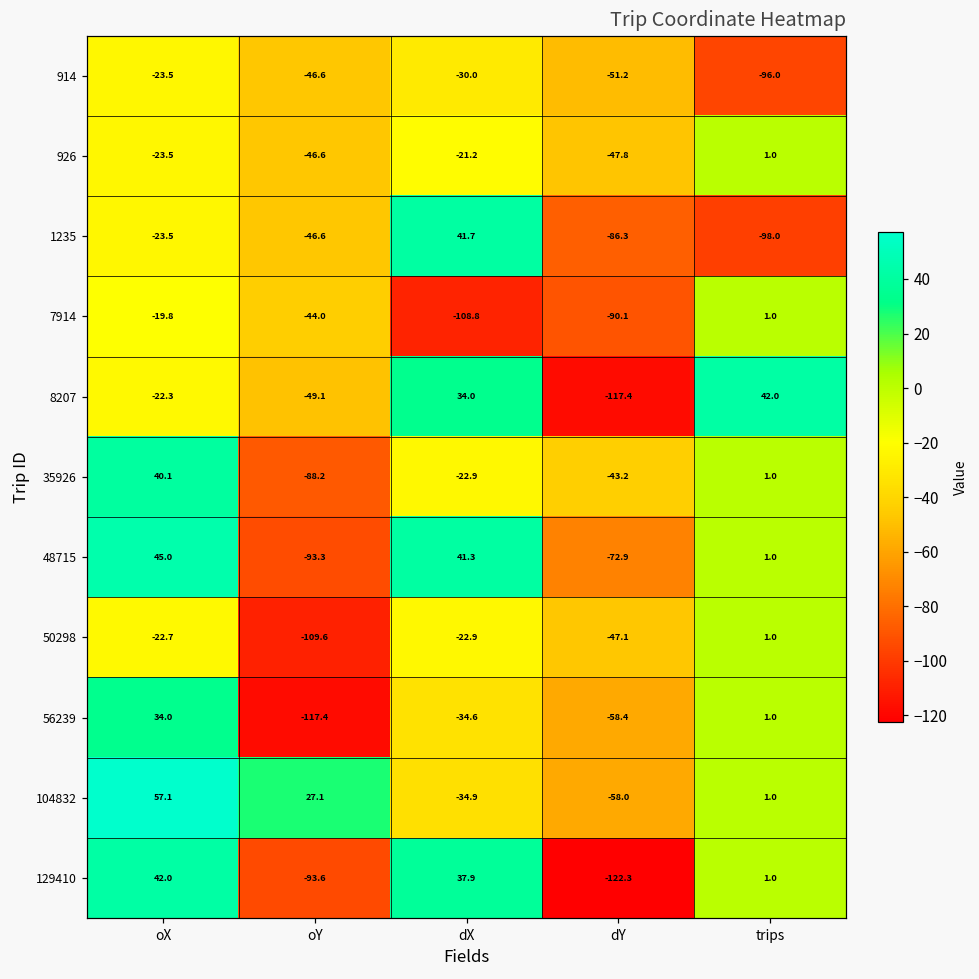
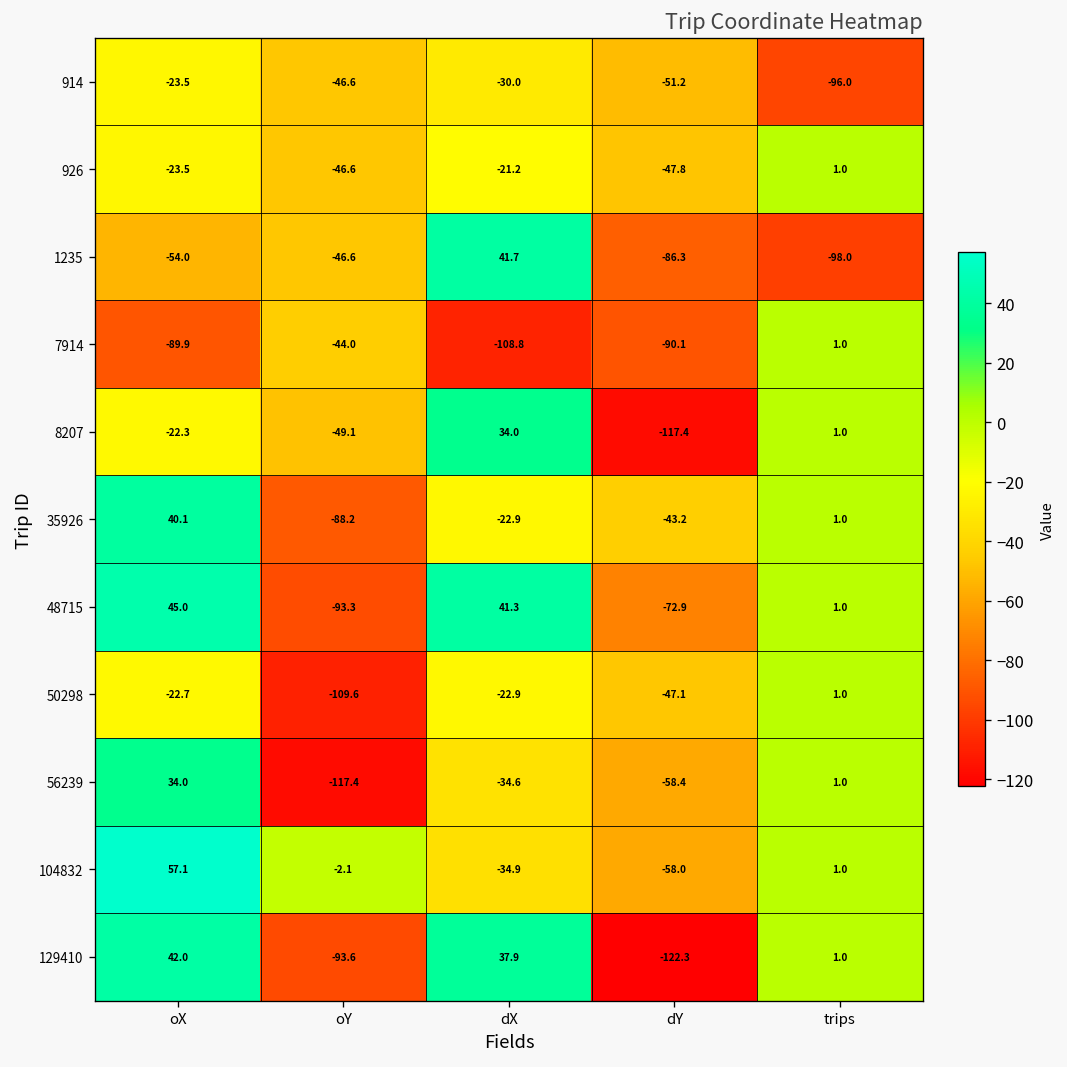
  {
    "914": {
      "oX": -23.5,
      "oY": -46.6,
      "dX": -30.0,
      "dY": -51.2,
      "trips": -96.0
    },
    "926": {
      "oX": -23.5,
      "oY": -46.6,
      "dX": -21.2,
      "dY": -47.8,
      "trips": 1.0
    },
    "1235": {
-     "oX": -23.5,
+     "oX": -54.0,
      "oY": -46.6,
      "dX": 41.7,
      "dY": -86.3,
      "trips": -98.0
    },
    "7914": {
-     "oX": -19.8,
+     "oX": -89.9,
      "oY": -44.0,
      "dX": -108.8,
      "dY": -90.1,
      "trips": 1.0
    },
    "8207": {
      "oX": -22.3,
      "oY": -49.1,
      "dX": 34.0,
      "dY": -117.4,
-     "trips": 42.0
+     "trips": 1.0
    },
    "35926": {
      "oX": 40.1,
      "oY": -88.2,
      "dX": -22.9,
      "dY": -43.2,
      "trips": 1.0
    },
    "48715": {
      "oX": 45.0,
      "oY": -93.3,
      "dX": 41.3,
      "dY": -72.9,
      "trips": 1.0
    },
    "50298": {
      "oX": -22.7,
      "oY": -109.6,
      "dX": -22.9,
      "dY": -47.1,
      "trips": 1.0
    },
    "56239": {
      "oX": 34.0,
      "oY": -117.4,
      "dX": -34.6,
      "dY": -58.4,
      "trips": 1.0
    },
    "104832": {
      "oX": 57.1,
-     "oY": 27.1,
+     "oY": -2.1,
      "dX": -34.9,
      "dY": -58.0,
      "trips": 1.0
    },
    "129410": {
      "oX": 42.0,
      "oY": -93.6,
      "dX": 37.9,
      "dY": -122.3,
      "trips": 1.0
    }
  }
